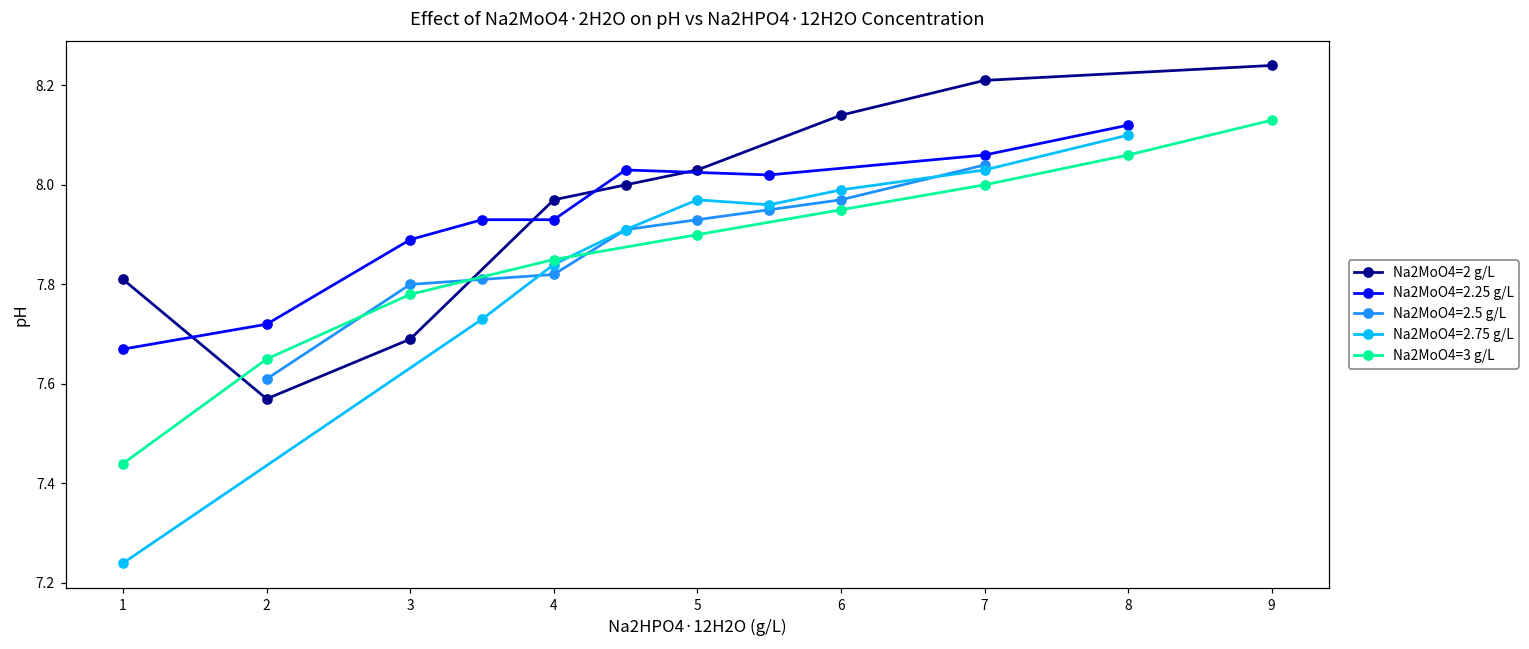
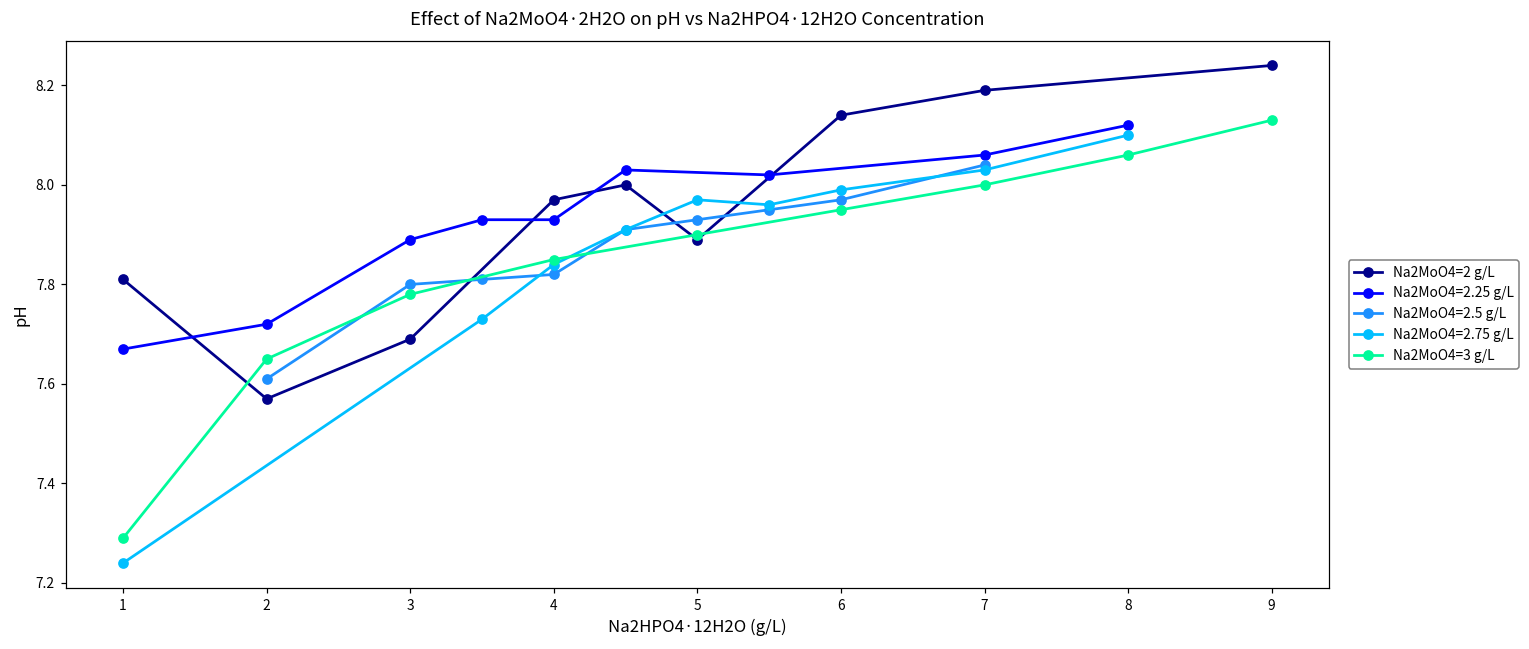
  {
    "Na2MoO4=2 g/L": {
      "1": 7.81,
      "2": 7.57,
      "3": 7.69,
      "4": 7.97,
-     "5": 8.03,
+     "5": 7.89,
      "6": 8.14,
-     "7": 8.21,
+     "7": 8.19,
      "9": 8.24
    },
    "Na2MoO4=2.25 g/L": {
      "1": 7.67,
      "2": 7.72,
      "3": 7.89,
      "4": 7.93,
      "7": 8.06,
      "8": 8.12
    },
    "Na2MoO4=3 g/L": {
-     "1": 7.44,
+     "1": 7.29,
      "2": 7.65,
      "3": 7.78,
      "4": 7.85,
      "5": 7.90,
      "6": 7.95,
      "7": 8.00,
      "8": 8.06,
      "9": 8.13
    }
  }
